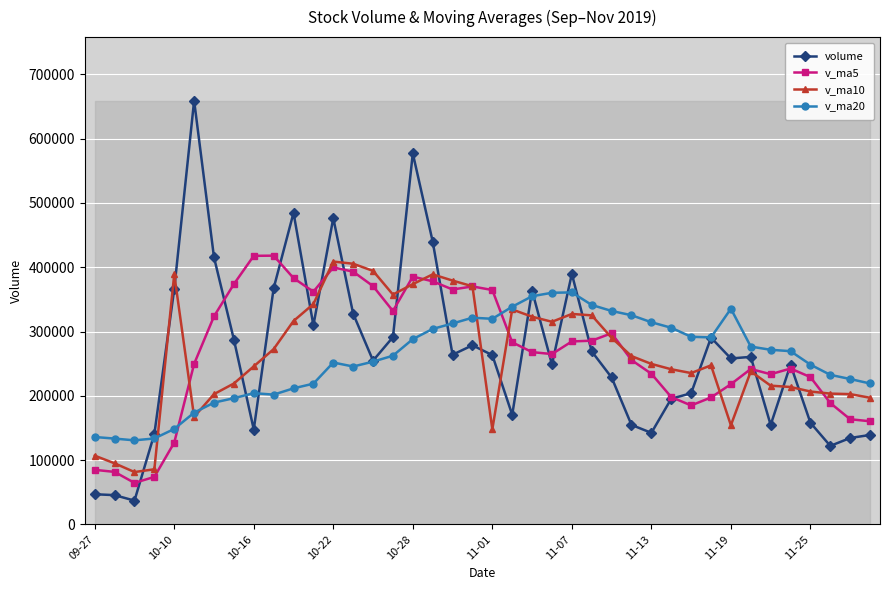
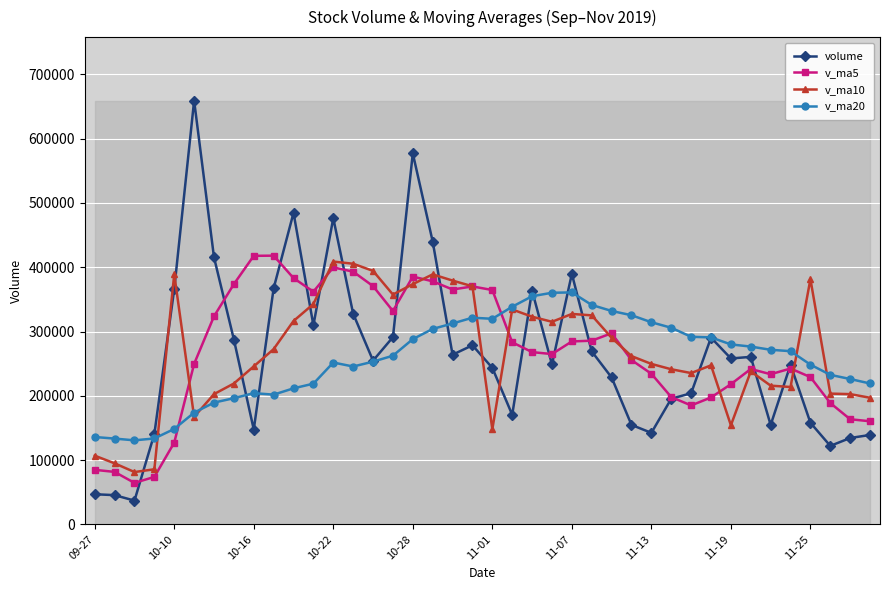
  {
    "volume": {
      "09-27": 50000,
      "10-10": 370000,
      "10-16": 150000,
      "10-22": 480000,
      "10-28": 580000,
-     "11-01": 260000,
+     "11-01": 240000,
      "11-07": 390000,
      "11-13": 140000,
      "11-19": 260000,
      "11-25": 160000
    },
    "v_ma5": {
      "09-27": 80000,
      "10-10": 130000,
      "10-16": 420000,
      "10-22": 400000,
      "10-28": 390000,
      "11-01": 360000,
      "11-07": 280000,
      "11-13": 230000,
      "11-19": 220000,
      "11-25": 230000
    },
    "v_ma10": {
      "09-27": 110000,
      "10-10": 390000,
      "10-16": 250000,
      "10-22": 410000,
      "10-28": 370000,
      "11-01": 150000,
      "11-07": 330000,
      "11-13": 250000,
      "11-19": 150000,
-     "11-25": 210000
+     "11-25": 380000
    },
    "v_ma20": {
      "09-27": 140000,
      "10-10": 150000,
      "10-16": 200000,
      "10-22": 250000,
      "10-28": 290000,
      "11-01": 320000,
      "11-07": 360000,
      "11-13": 310000,
-     "11-19": 340000,
+     "11-19": 280000,
      "11-25": 250000
    }
  }
